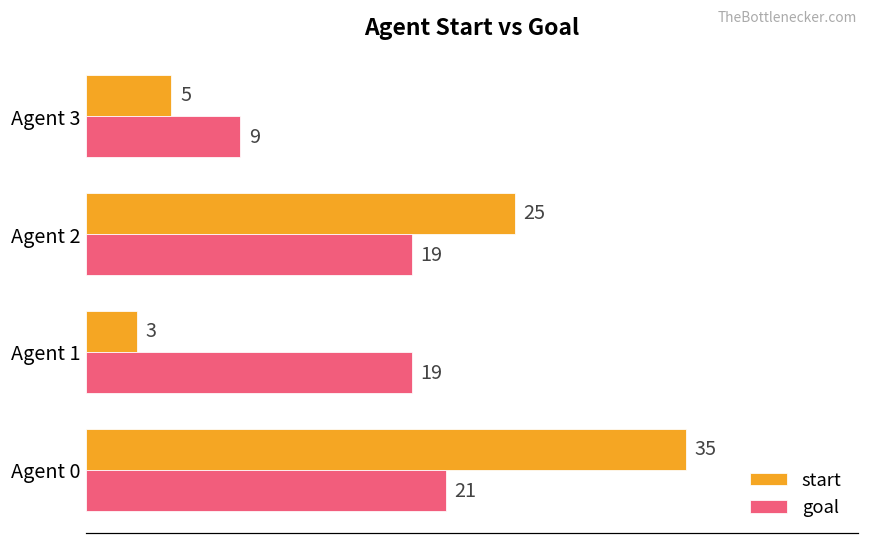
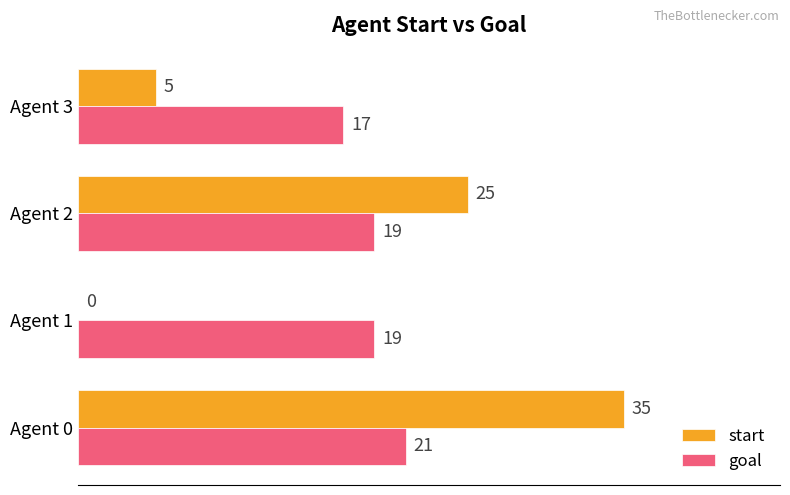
  {
    "start": {
      "Agent 3": 5,
      "Agent 2": 25,
-     "Agent 1": 3,
+     "Agent 1": 0,
      "Agent 0": 35
    },
    "goal": {
-     "Agent 3": 9,
+     "Agent 3": 17,
      "Agent 2": 19,
      "Agent 1": 19,
      "Agent 0": 21
    }
  }
